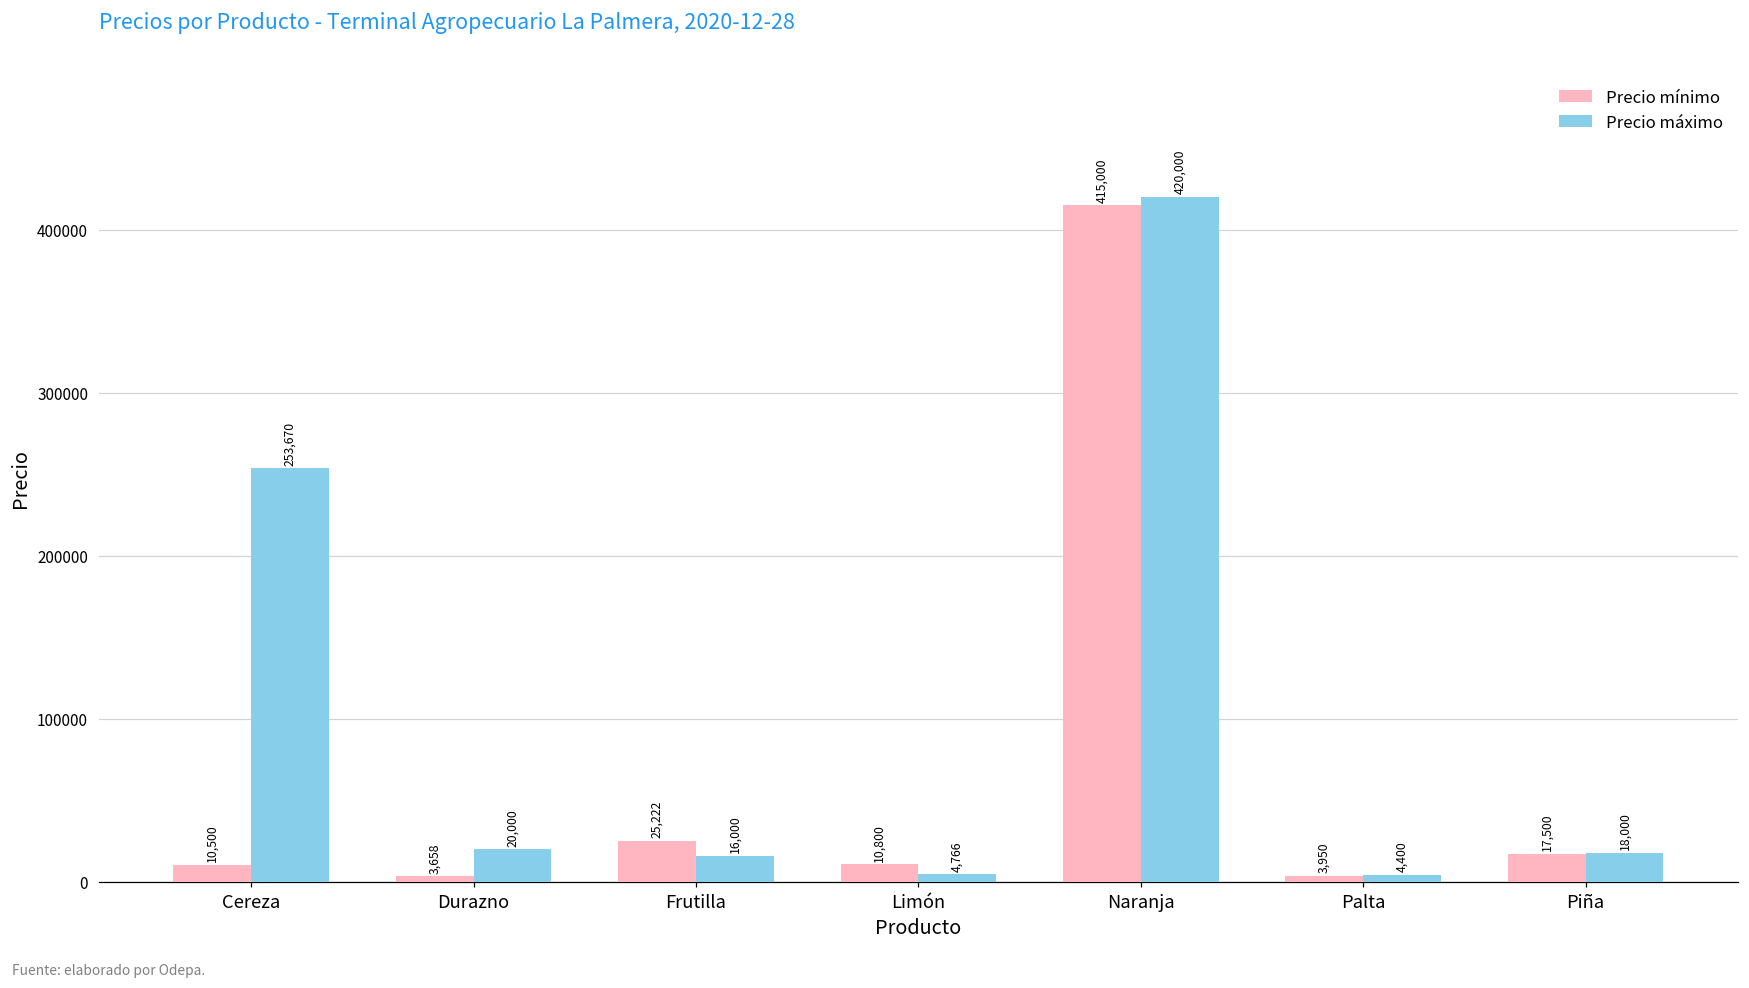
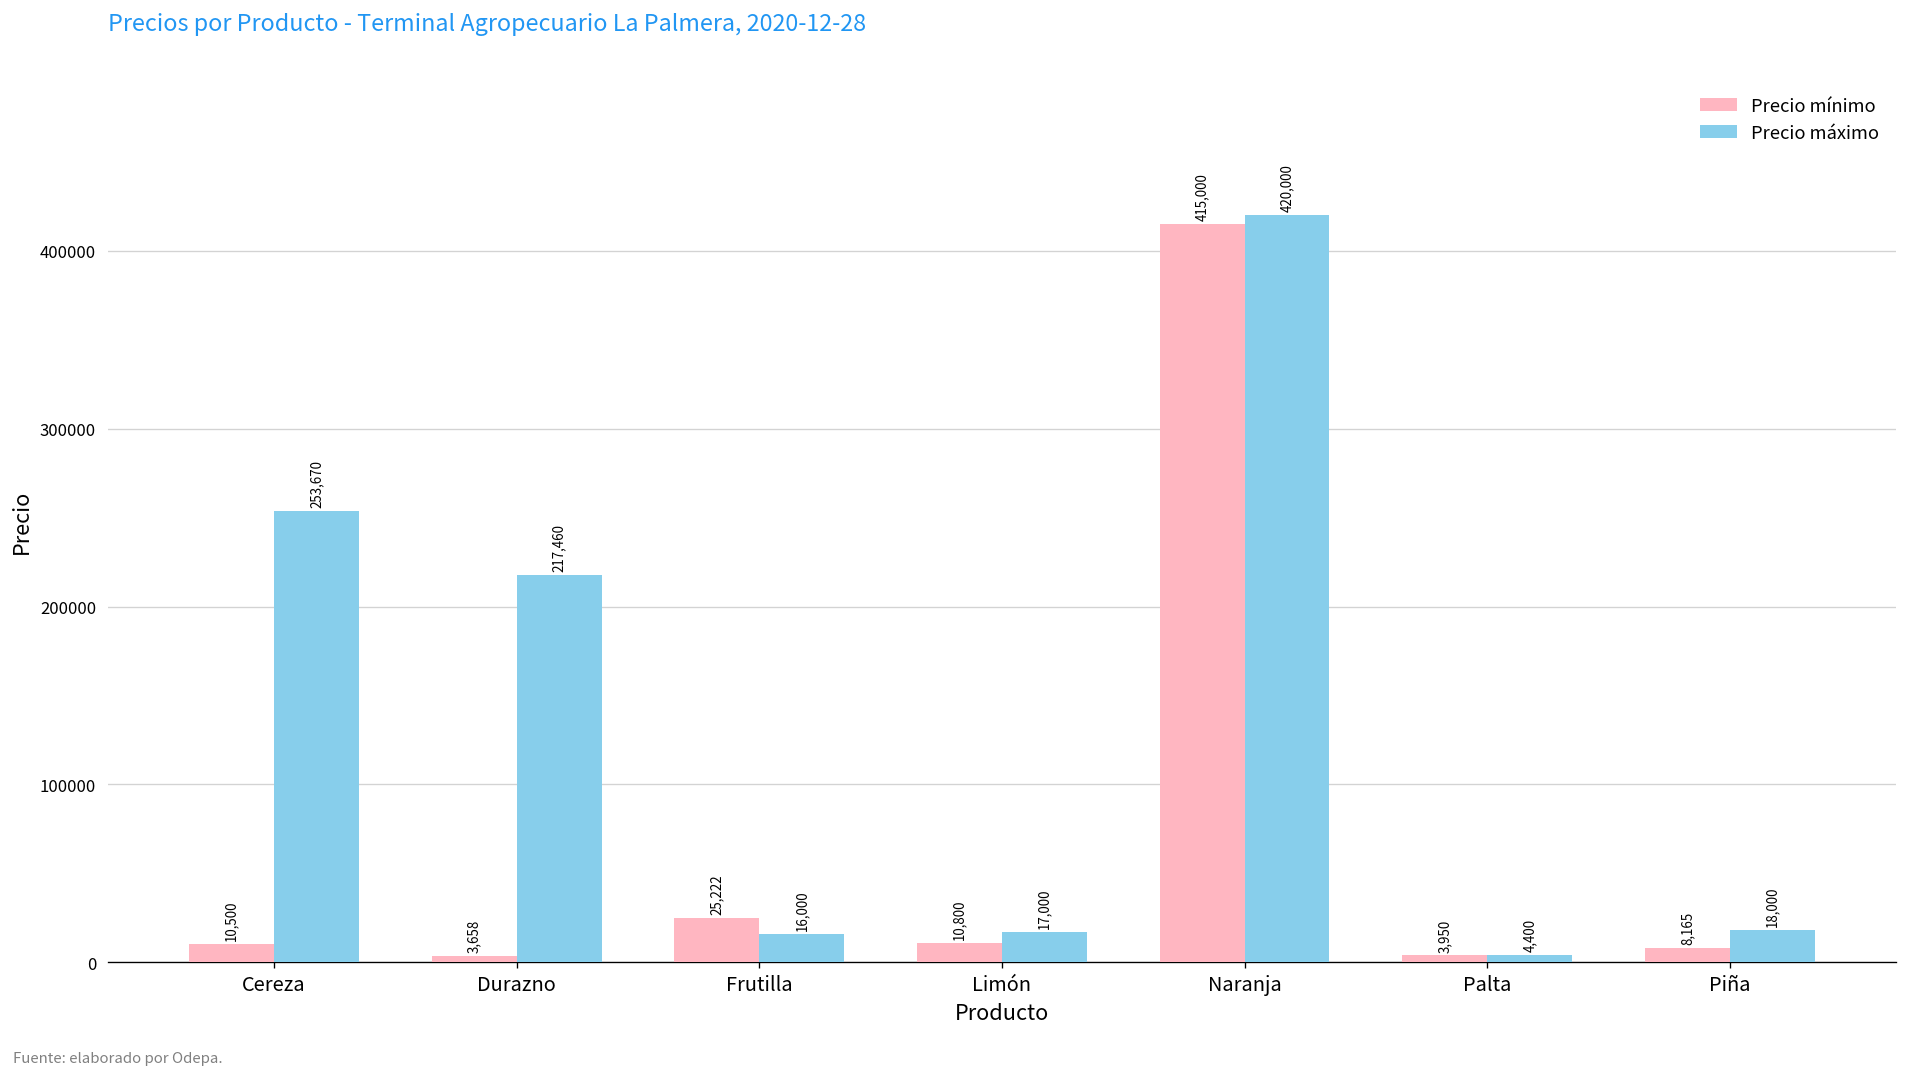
  {
    "Precio mínimo": {
      "Cereza": "10,500",
      "Durazno": "3,658",
      "Frutilla": "25,222",
      "Limón": "10,800",
      "Naranja": "415,000",
      "Palta": "3,950",
-     "Piña": "17,500"
+     "Piña": "8,165"
    },
    "Precio máximo": {
      "Cereza": "253,670",
-     "Durazno": "20,000",
+     "Durazno": "217,460",
      "Frutilla": "16,000",
-     "Limón": "4,766",
+     "Limón": "17,000",
      "Naranja": "420,000",
      "Palta": "4,400",
      "Piña": "18,000"
    }
  }
